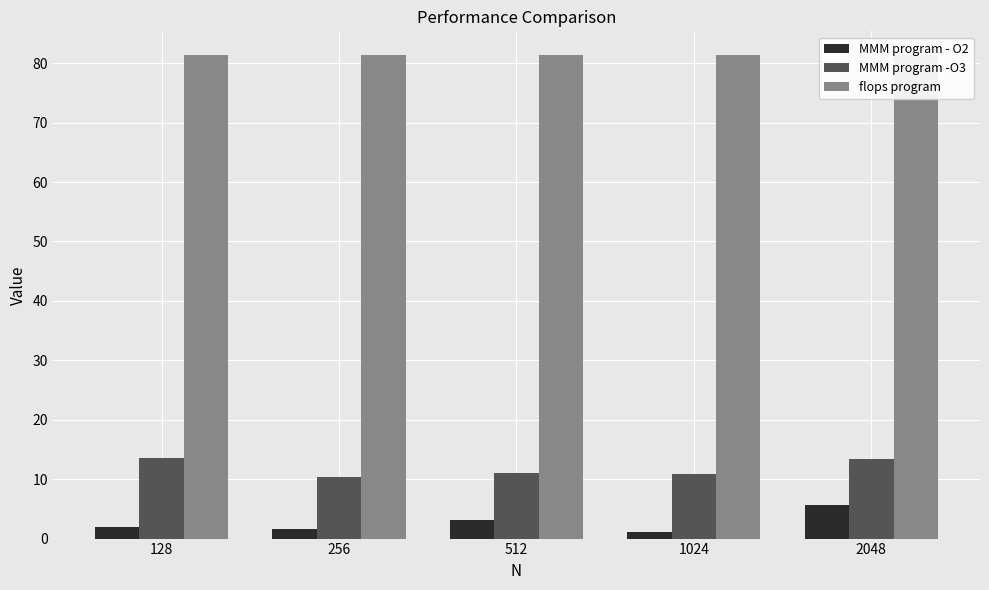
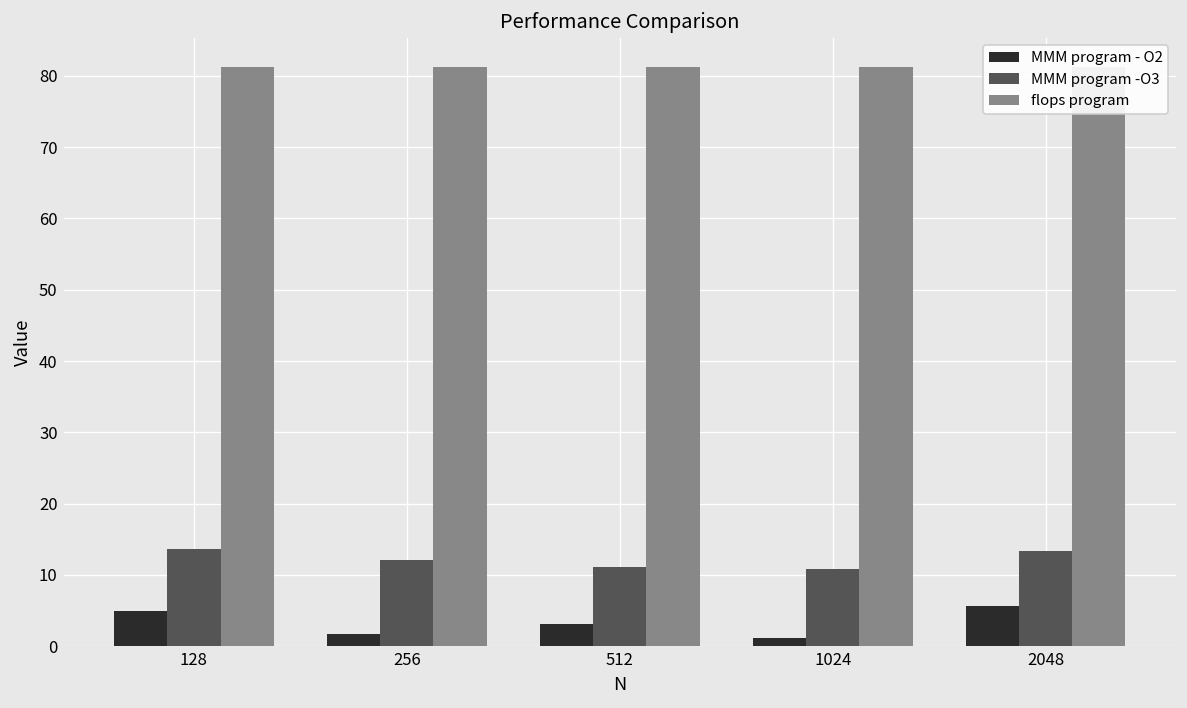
  {
    "MMM program - O2": {
-     "128": 2,
+     "128": 5,
      "256": 2,
      "512": 3,
      "1024": 1,
      "2048": 6
    },
    "MMM program -O3": {
      "128": 14,
-     "256": 10,
+     "256": 12,
      "512": 11,
      "1024": 11,
      "2048": 13
    },
    "flops program": {
      "128": 81,
      "256": 81,
      "512": 81,
      "1024": 81
    }
  }
